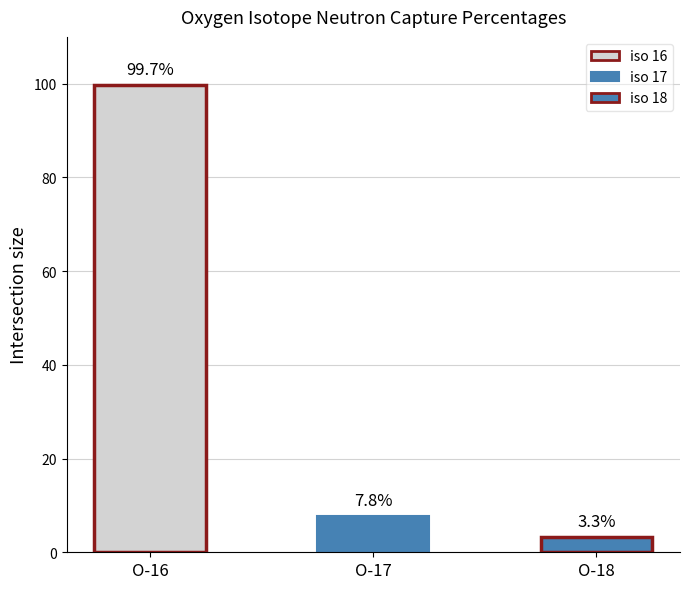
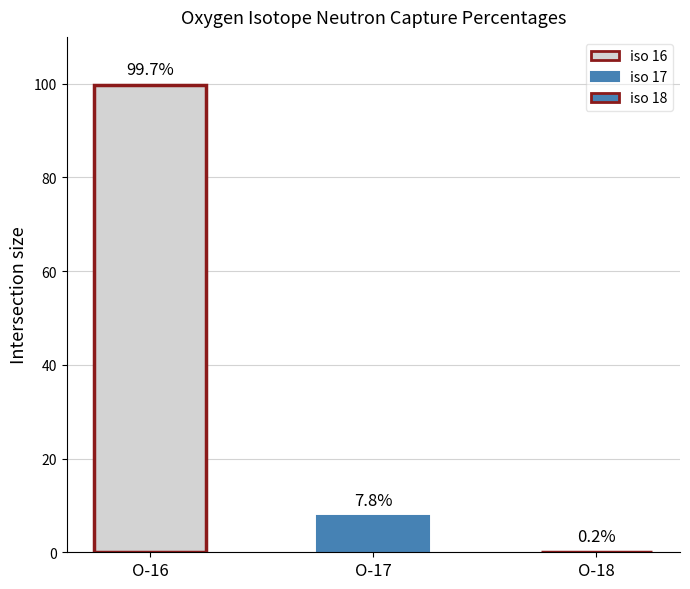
  {
    "O-16": "99.7%",
    "O-17": "7.8%",
-   "O-18": "3.3%"
+   "O-18": "0.2%"
  }
